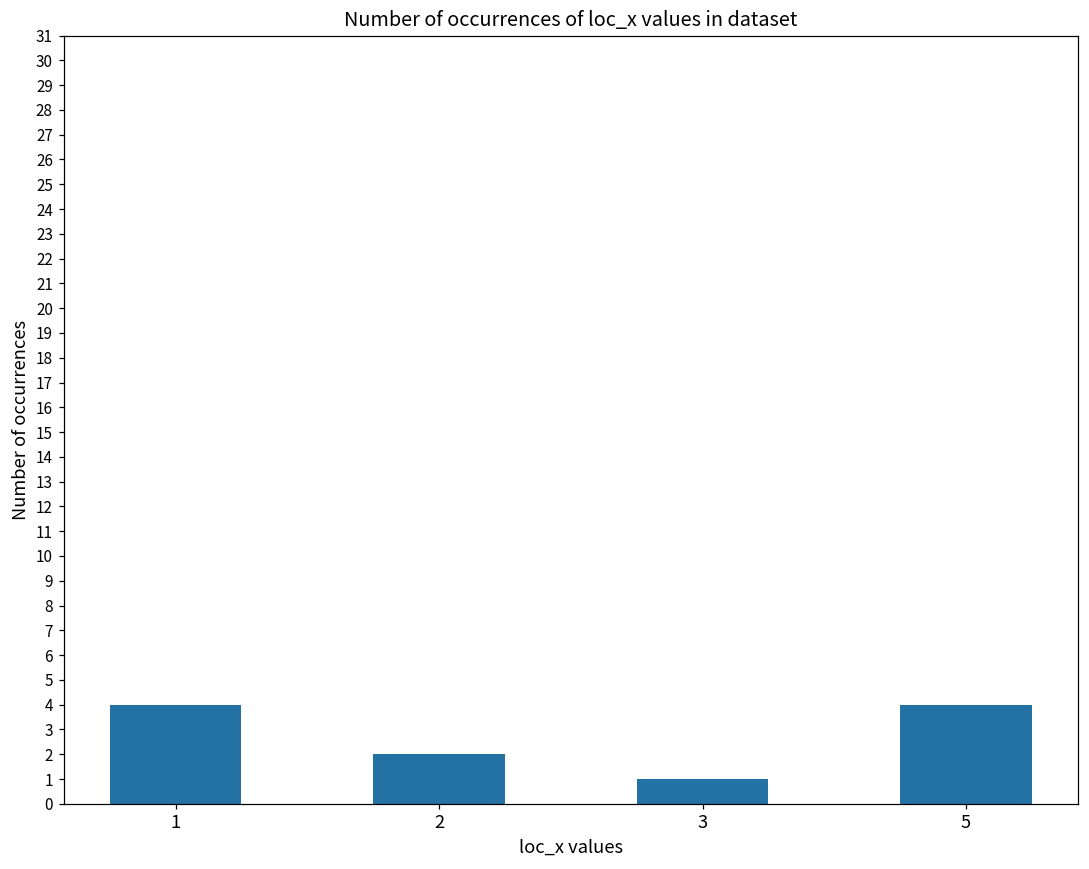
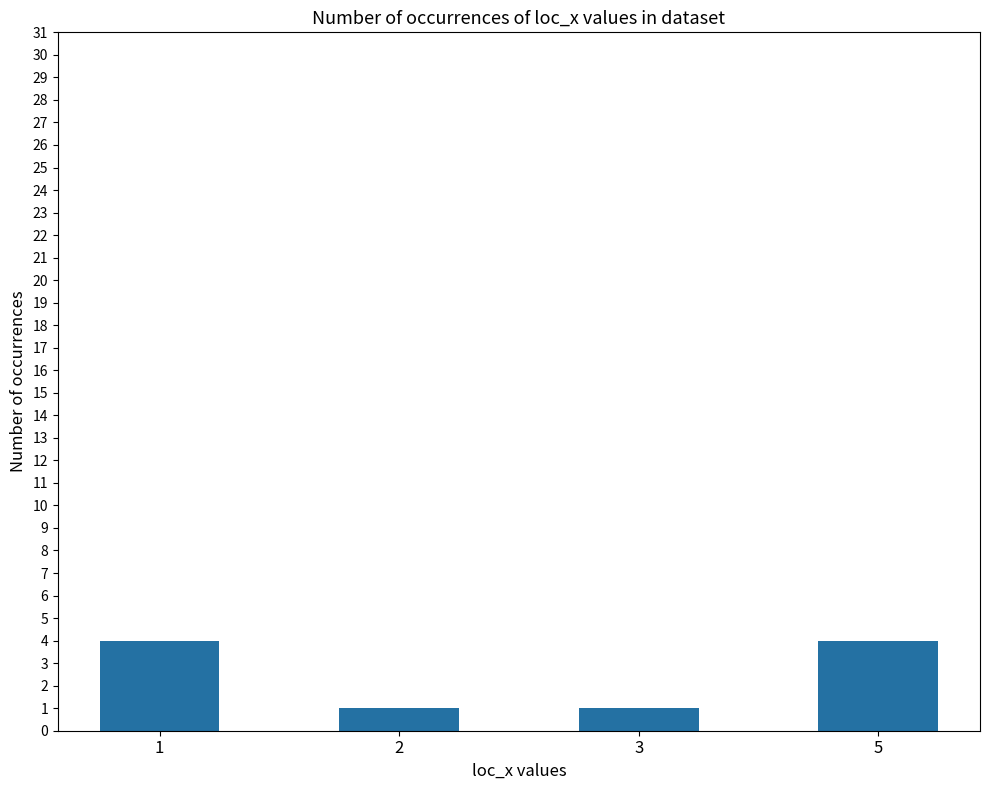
  {
    "1": 4,
-   "2": 2,
+   "2": 1,
    "3": 1,
    "5": 4
  }
